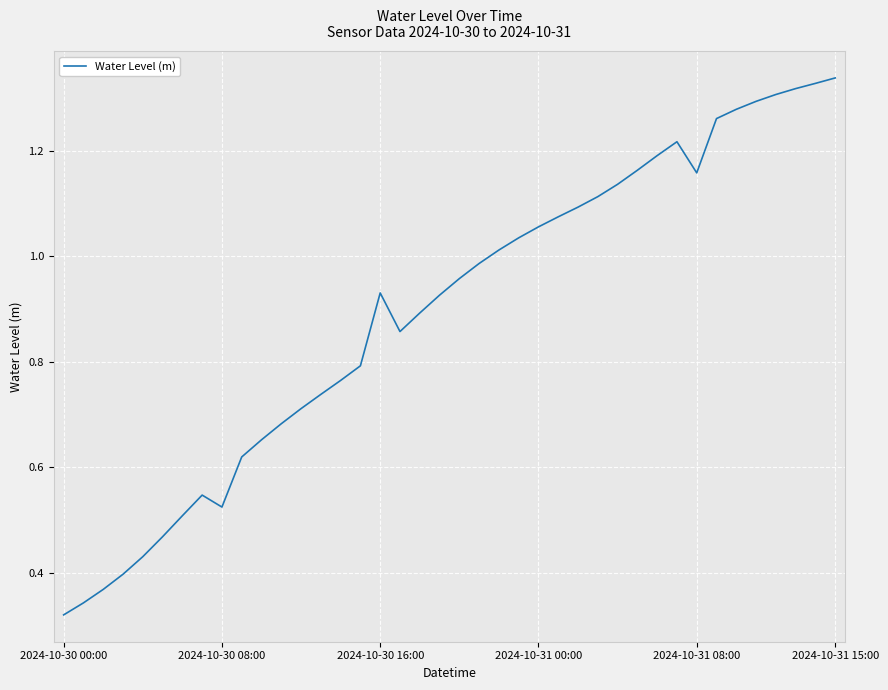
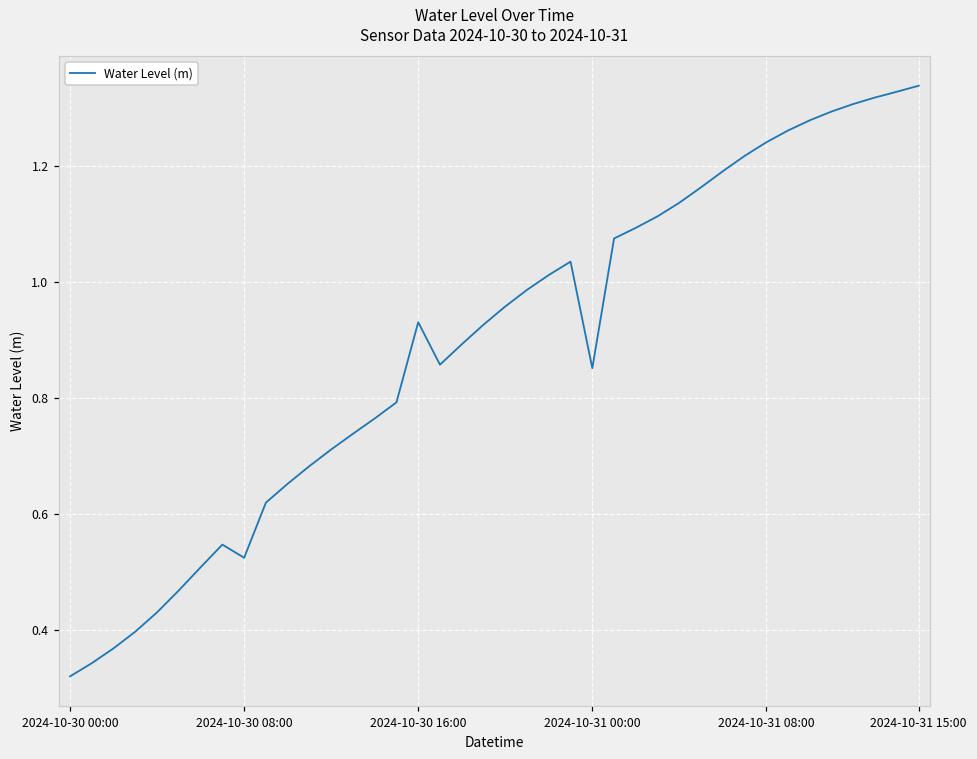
  {
    "2024-10-30 00:00": 0.32,
    "2024-10-30 08:00": 0.53,
    "2024-10-30 16:00": 0.93,
-   "2024-10-31 00:00": 1.06,
-   "2024-10-31 08:00": 1.16,
+   "2024-10-31 00:00": 0.85,
+   "2024-10-31 08:00": 1.24,
    "2024-10-31 15:00": 1.34
  }
